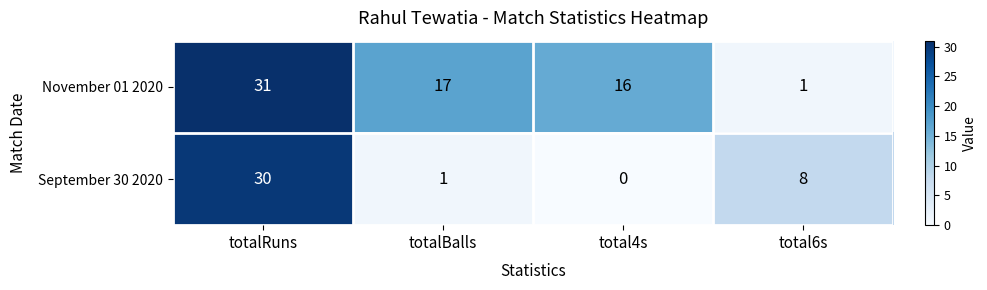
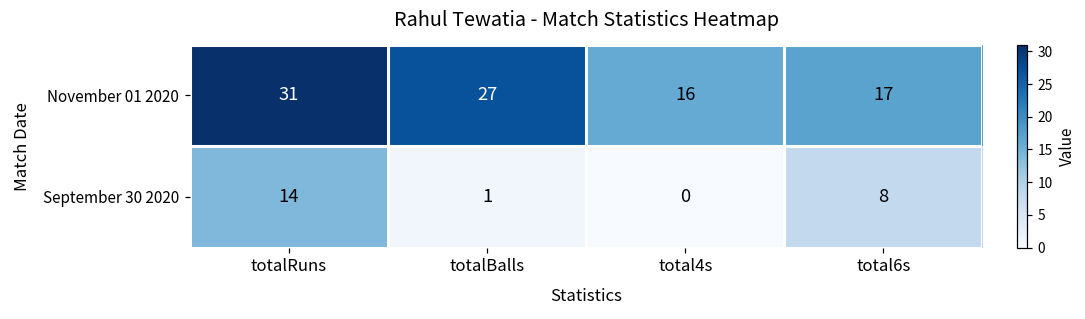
  {
    "November 01 2020": {
      "totalRuns": 31,
-     "totalBalls": 17,
+     "totalBalls": 27,
      "total4s": 16,
-     "total6s": 1
+     "total6s": 17
    },
    "September 30 2020": {
-     "totalRuns": 30,
+     "totalRuns": 14,
      "totalBalls": 1,
      "total4s": 0,
      "total6s": 8
    }
  }
